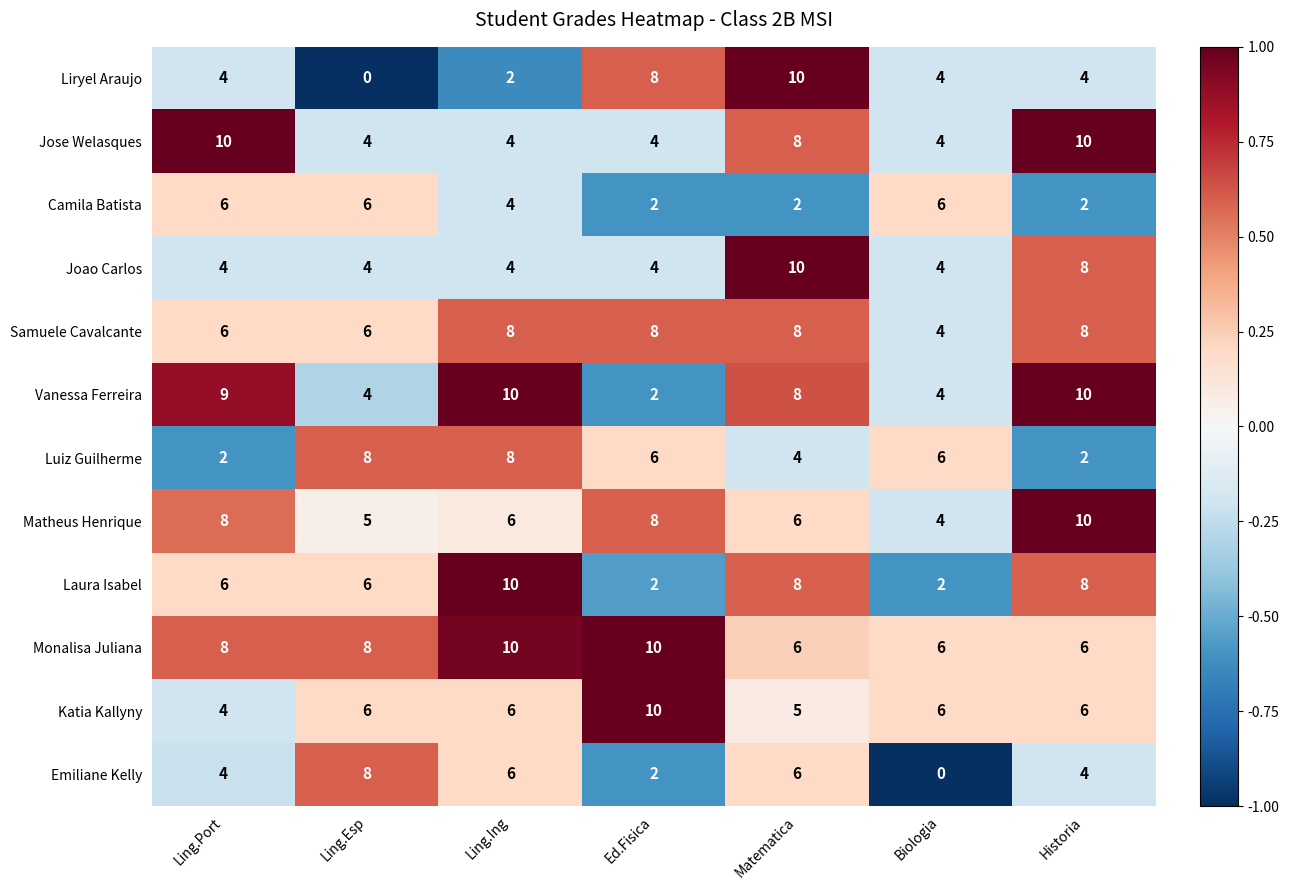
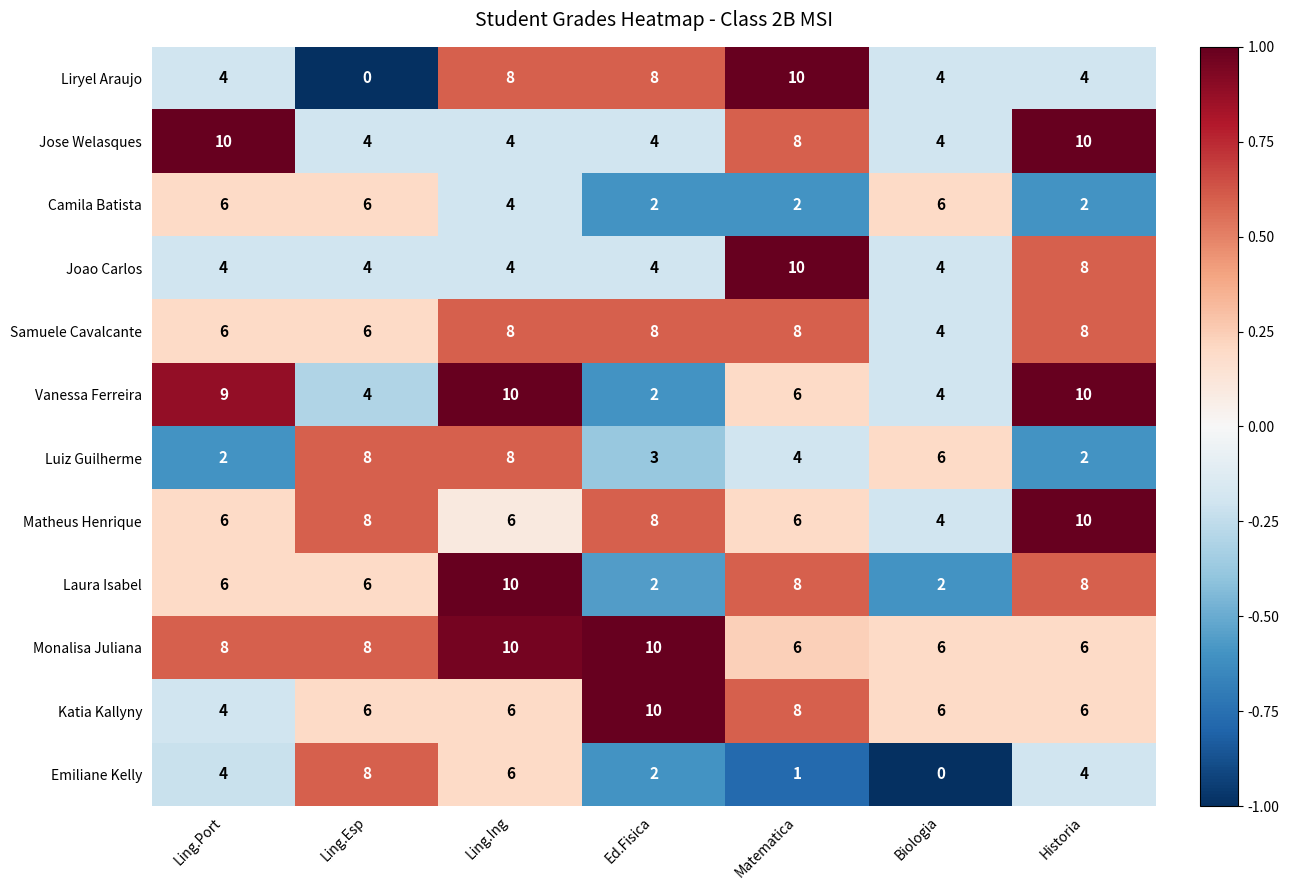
  {
    "Liryel Araujo": {
-     "Ling.Ing": 2
+     "Ling.Ing": 8
    },
    "Vanessa Ferreira": {
-     "Matematica": 8
+     "Matematica": 6
    },
    "Luiz Guilherme": {
-     "Ed.Fisica": 6
+     "Ed.Fisica": 3
    },
    "Matheus Henrique": {
-     "Ling.Port": 8,
-     "Ling.Esp": 5
+     "Ling.Port": 6,
+     "Ling.Esp": 8
    },
    "Katia Kallyny": {
-     "Matematica": 5
+     "Matematica": 8
    },
    "Emiliane Kelly": {
-     "Matematica": 6
+     "Matematica": 1
    }
  }
